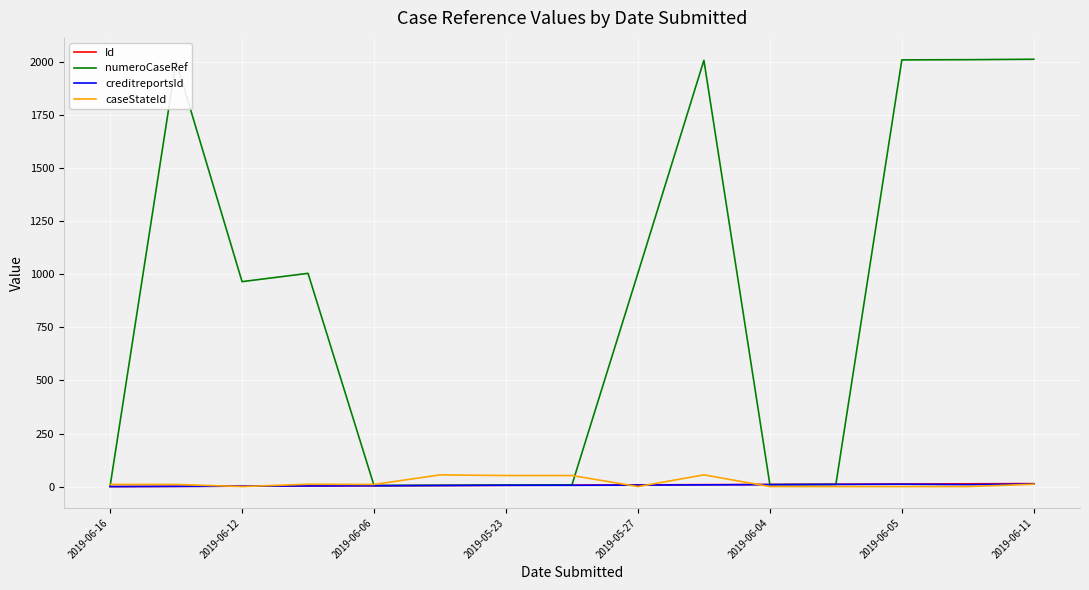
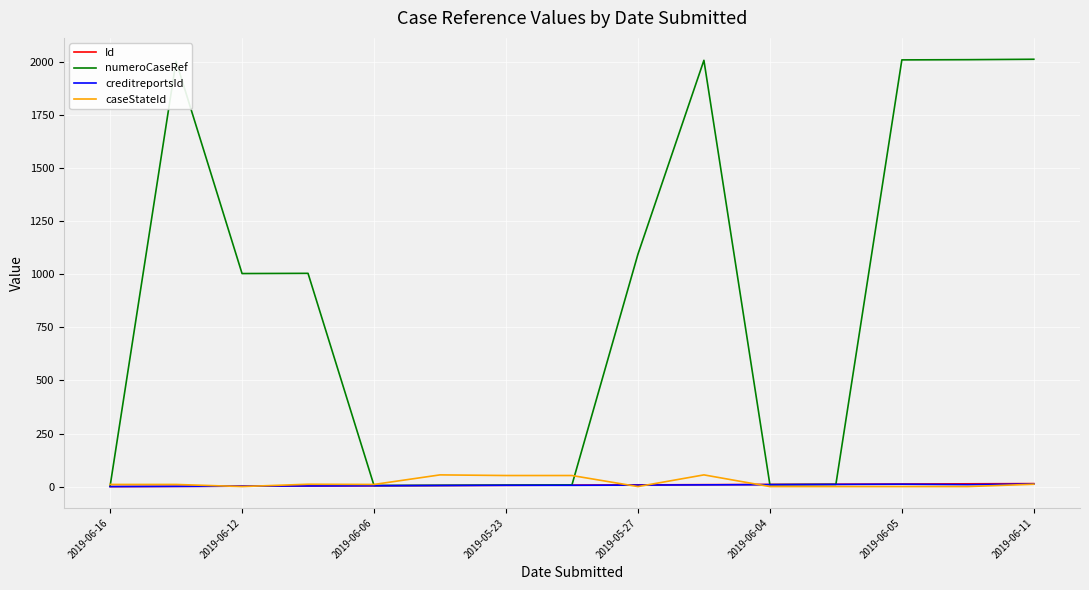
  {
    "numeroCaseRef": {
-     "2019-06-12": 970,
-     "2019-05-27": 1010
+     "2019-06-12": 1000,
+     "2019-05-27": 1090
    }
  }
